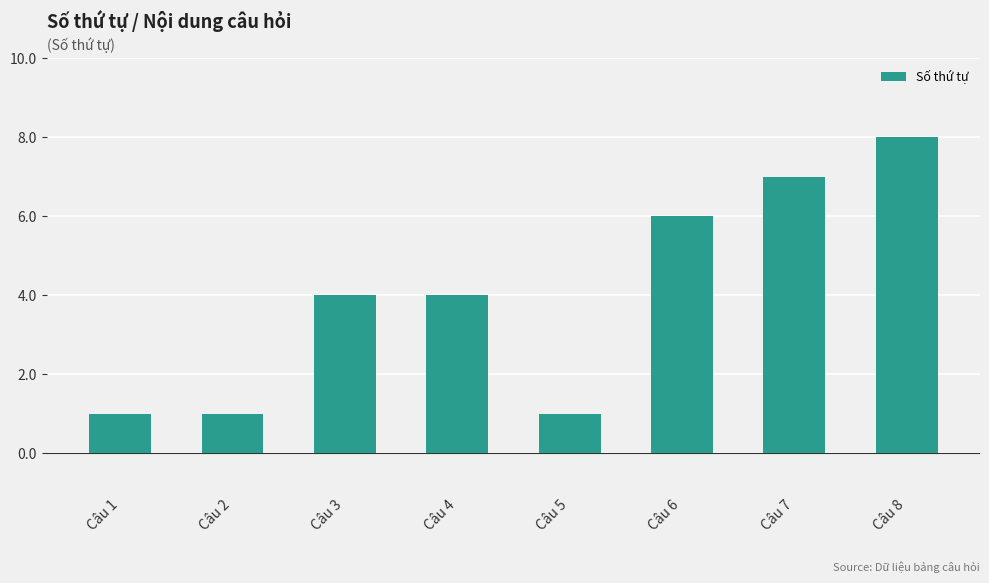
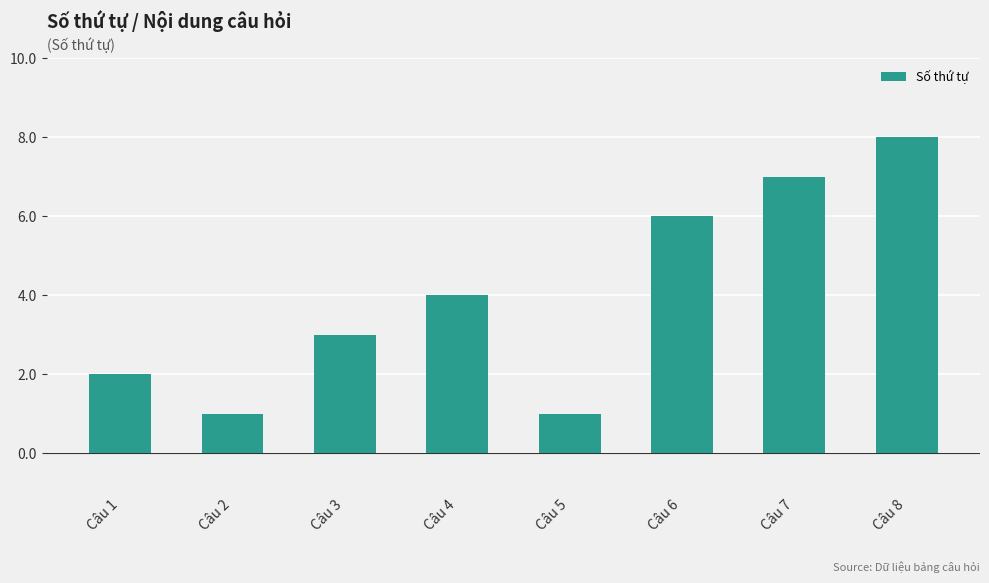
  {
-   "Câu 1": 1,
+   "Câu 1": 2,
    "Câu 2": 1,
-   "Câu 3": 4,
+   "Câu 3": 3,
    "Câu 4": 4,
    "Câu 5": 1,
    "Câu 6": 6,
    "Câu 7": 7,
    "Câu 8": 8
  }
